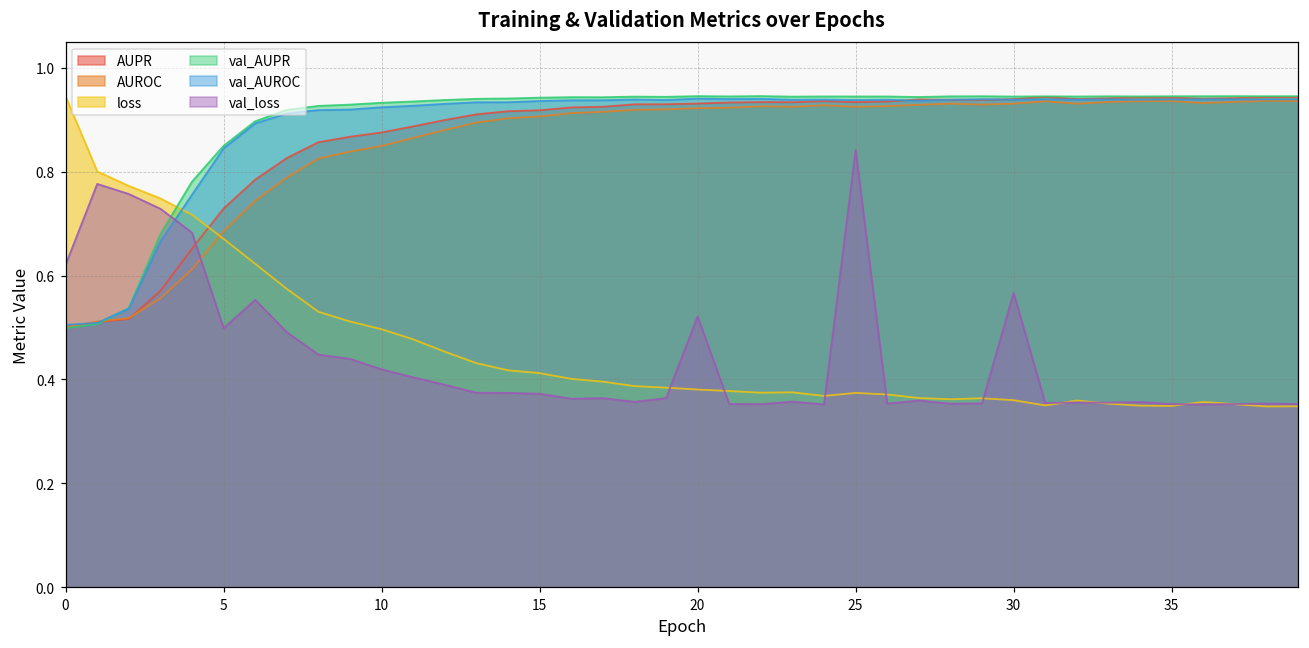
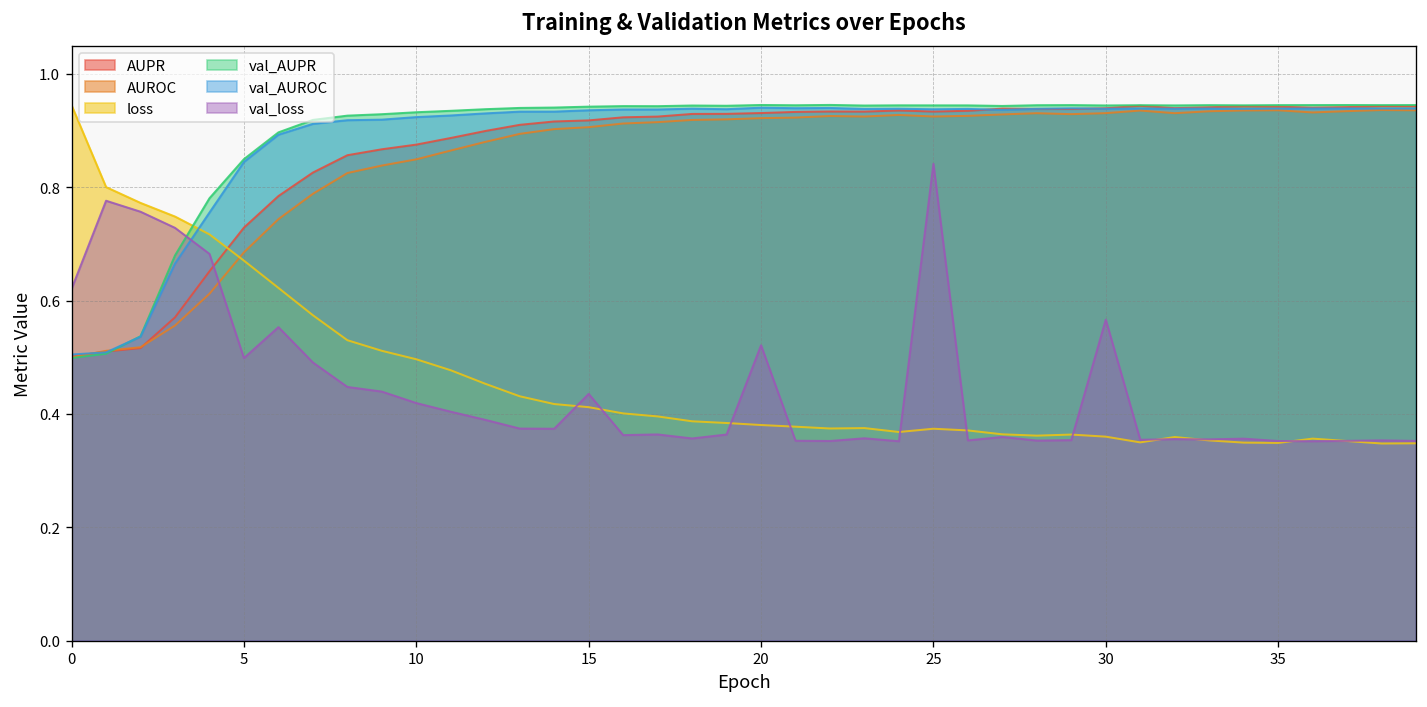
  {
    "val_AUPR": {
      "10": 0.93,
      "15": 0.94,
      "25": 0.94
    },
    "val_AUROC": {
      "10": 0.92,
      "15": 0.94
    },
    "val_loss": {
      "0": 0.62,
      "5": 0.50,
      "10": 0.42,
-     "15": 0.37,
+     "15": 0.44,
      "20": 0.52,
      "25": 0.84,
      "30": 0.57
    }
  }
